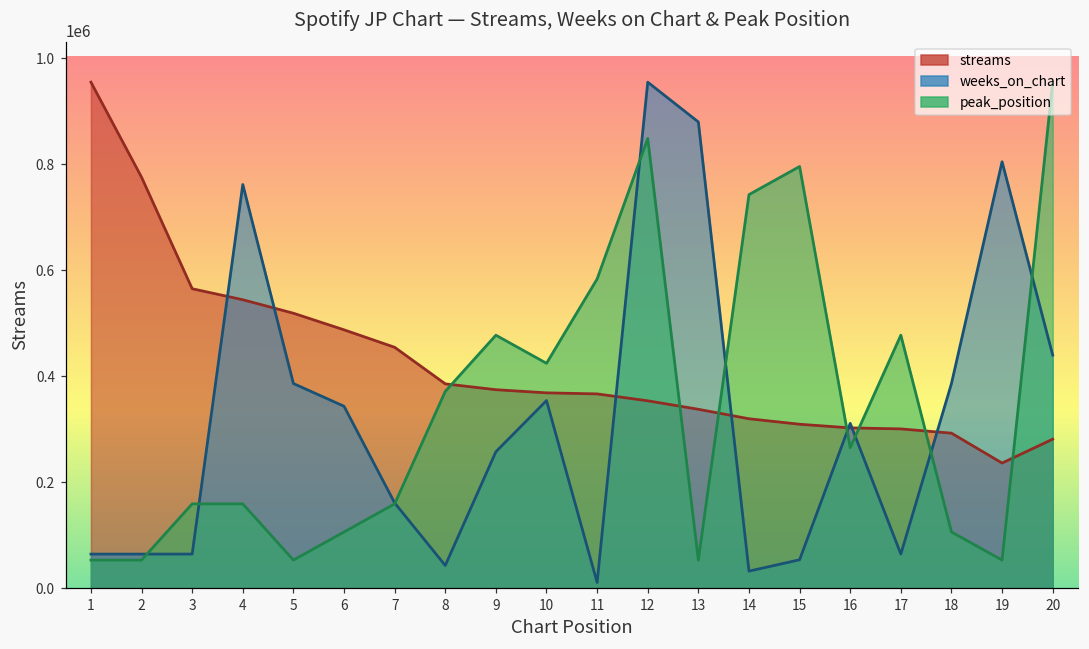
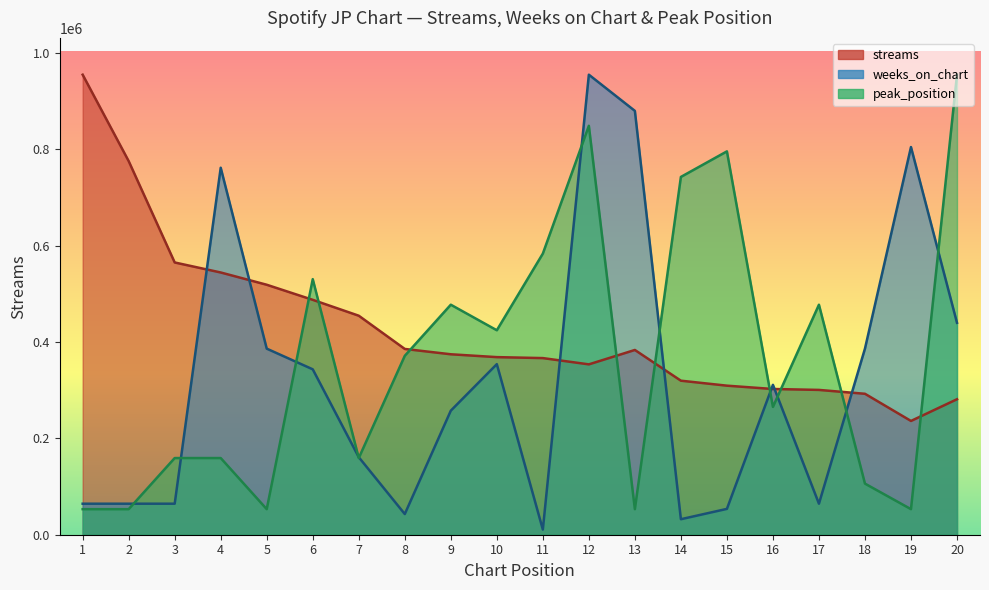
  {
    "streams": {
      "1": 960000,
      "2": 780000,
      "3": 570000,
      "4": 540000,
      "5": 520000,
      "6": 490000,
      "7": 450000,
      "8": 390000,
      "9": 370000,
      "10": 370000,
      "11": 370000,
      "12": 350000,
-     "13": 340000,
+     "13": 380000,
      "14": 320000,
      "15": 310000,
      "16": 300000,
      "17": 300000,
      "18": 290000,
      "19": 240000,
      "20": 280000
    },
    "weeks_on_chart": {
      "1": 60000,
      "2": 60000,
      "3": 60000,
      "4": 760000,
      "5": 390000,
      "6": 340000,
      "8": 40000,
      "9": 260000,
      "10": 350000,
      "11": 10000,
      "12": 960000,
      "13": 880000,
      "14": 30000,
      "15": 50000,
      "16": 310000,
      "17": 60000,
      "18": 390000,
      "19": 800000,
      "20": 440000
    },
    "peak_position": {
      "1": 50000,
      "2": 50000,
      "3": 160000,
      "4": 160000,
      "5": 50000,
-     "6": 110000,
+     "6": 530000,
      "8": 370000,
      "9": 480000,
      "10": 420000,
      "11": 580000,
      "12": 850000,
      "13": 50000,
      "14": 740000,
      "15": 800000,
      "16": 270000,
      "17": 480000,
      "18": 110000,
      "19": 50000
    }
  }
